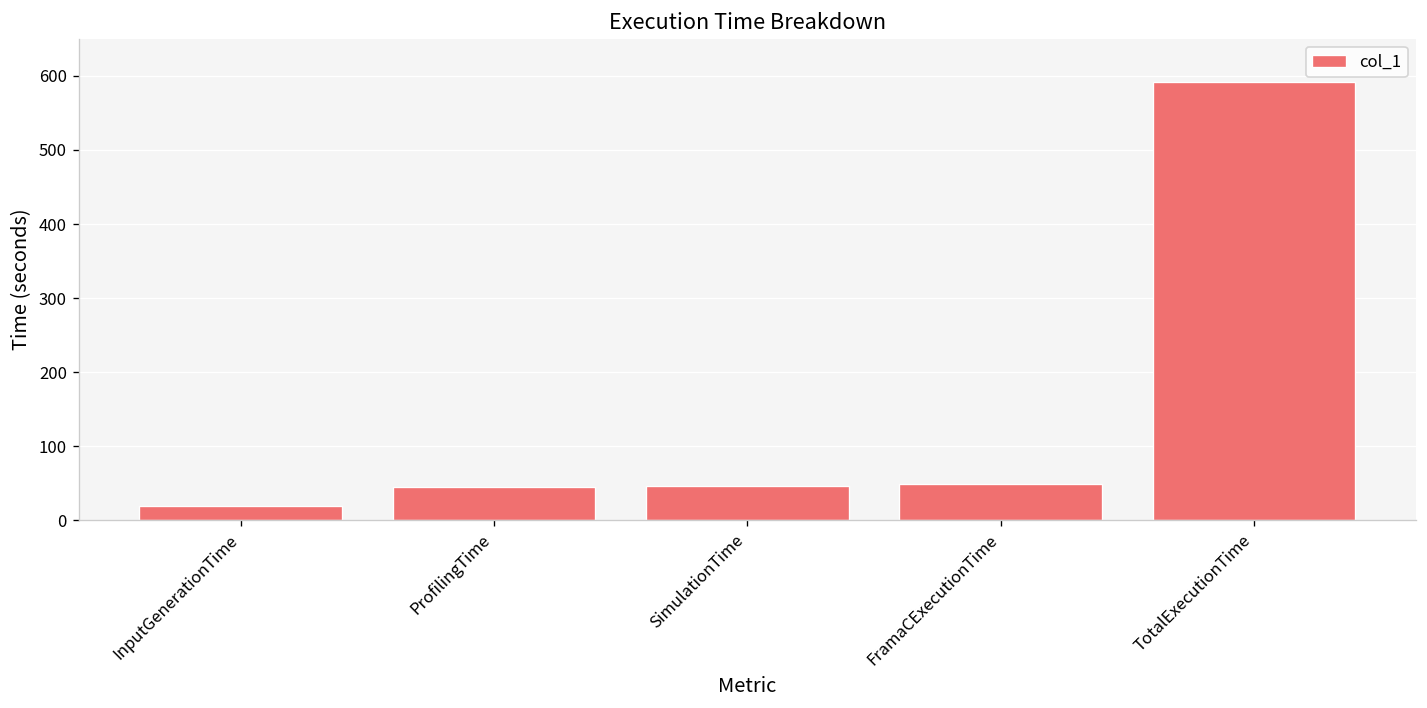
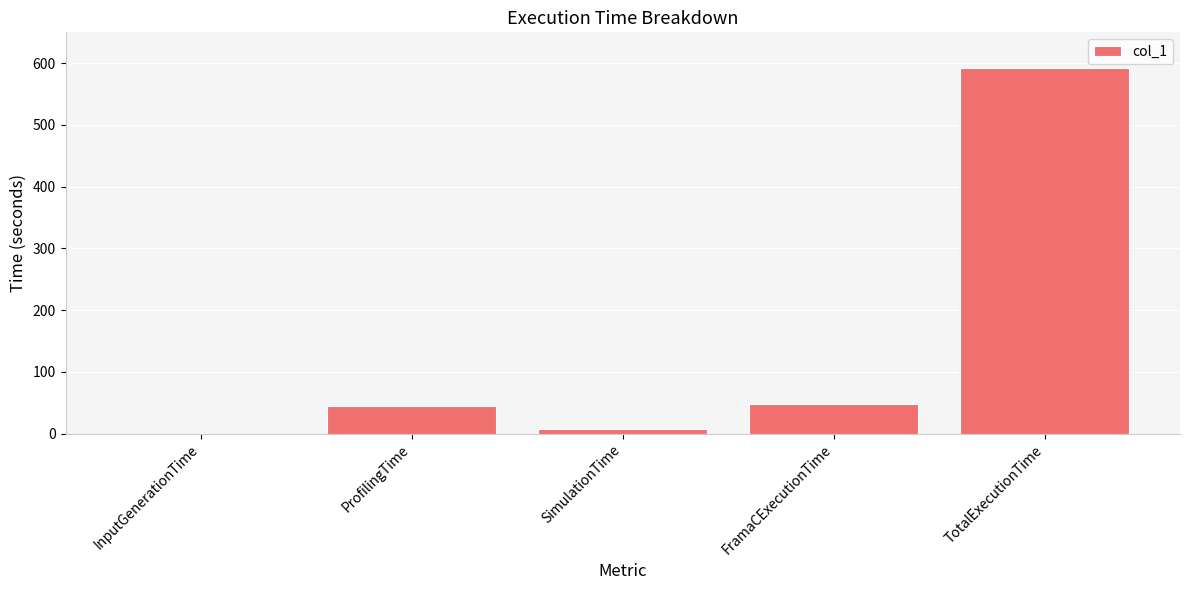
  {
-   "InputGenerationTime": 20,
+   "InputGenerationTime": 0,
    "ProfilingTime": 40,
-   "SimulationTime": 50,
+   "SimulationTime": 10,
    "FramaCExecutionTime": 50,
    "TotalExecutionTime": 590
  }
